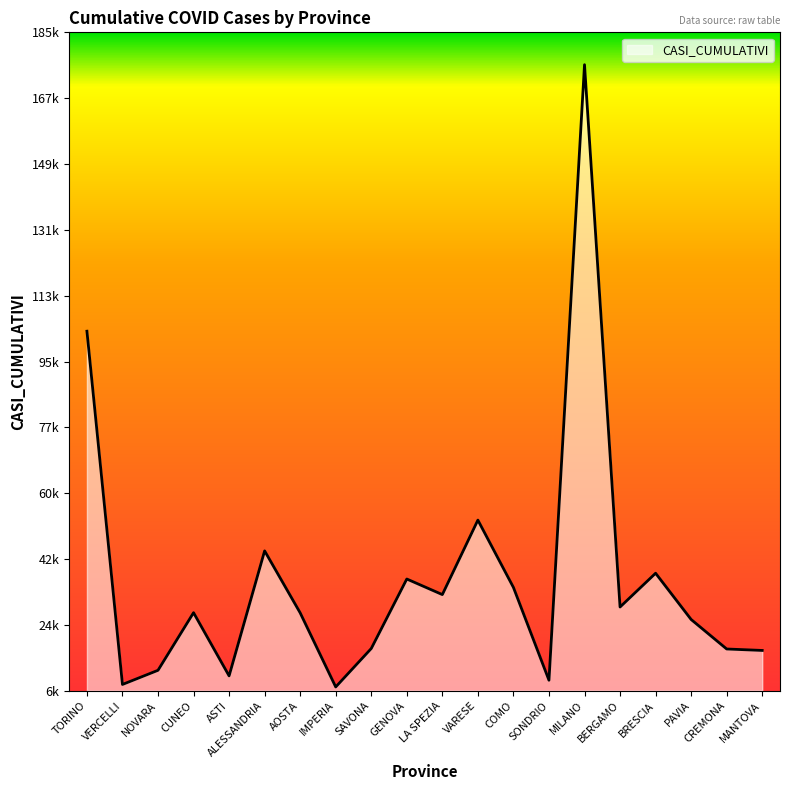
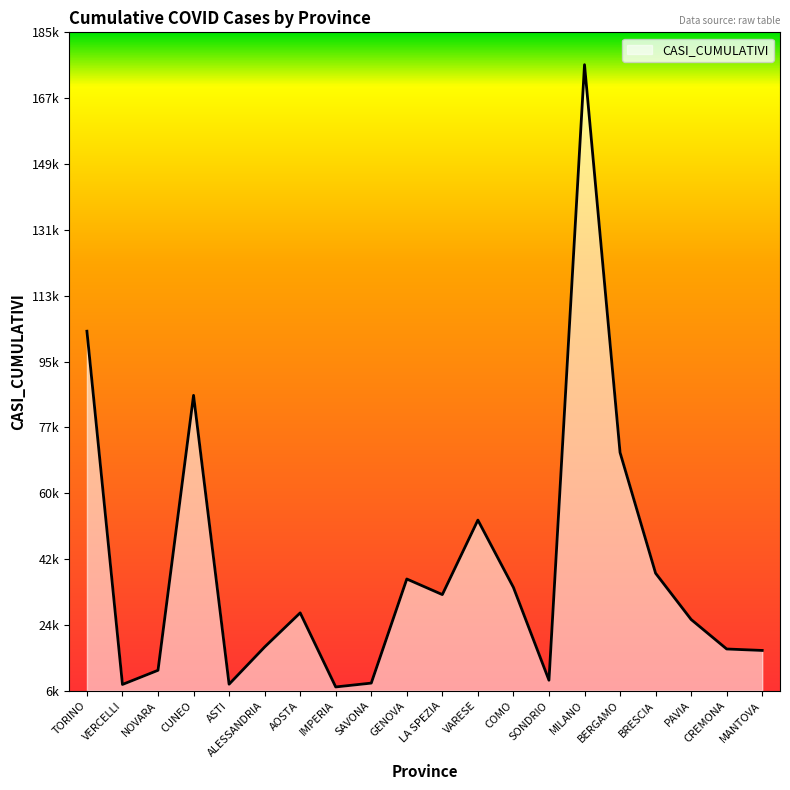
  {
    "TORINO": 104000,
    "VERCELLI": 8000,
    "NOVARA": 11000,
-   "CUNEO": 27000,
-   "ASTI": 10000,
-   "ALESSANDRIA": 44000,
+   "CUNEO": 86000,
+   "ASTI": 8000,
+   "ALESSANDRIA": 18000,
    "AOSTA": 27000,
    "IMPERIA": 7000,
-   "SAVONA": 17000,
+   "SAVONA": 8000,
    "GENOVA": 36000,
    "LA SPEZIA": 32000,
    "VARESE": 52000,
    "COMO": 34000,
    "SONDRIO": 9000,
    "MILANO": 176000,
-   "BERGAMO": 29000,
+   "BERGAMO": 71000,
    "BRESCIA": 38000,
    "PAVIA": 25000,
    "CREMONA": 17000,
    "MANTOVA": 17000
  }
